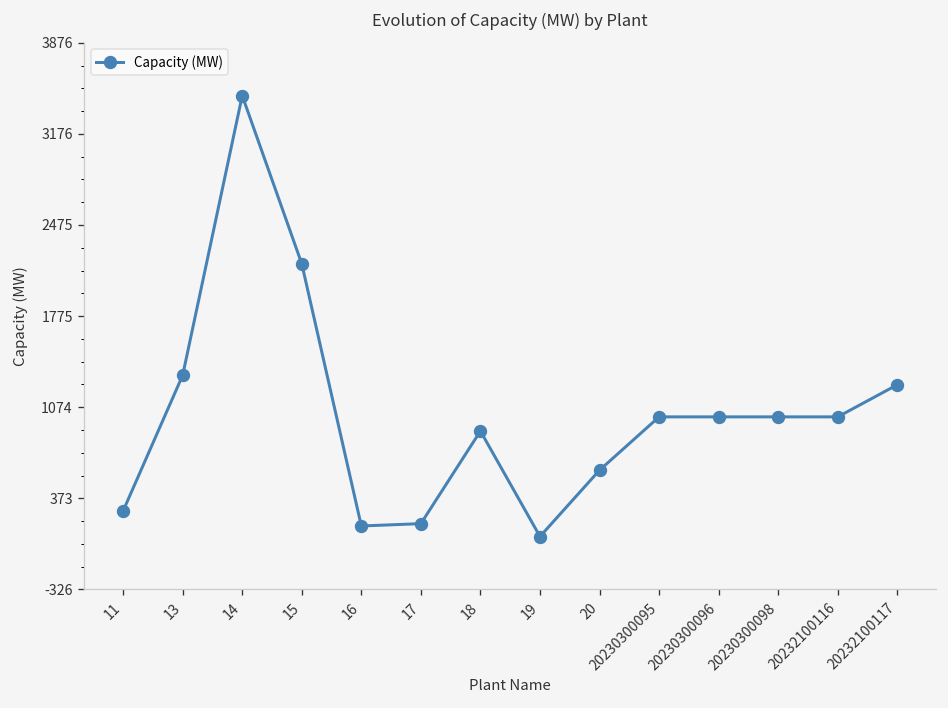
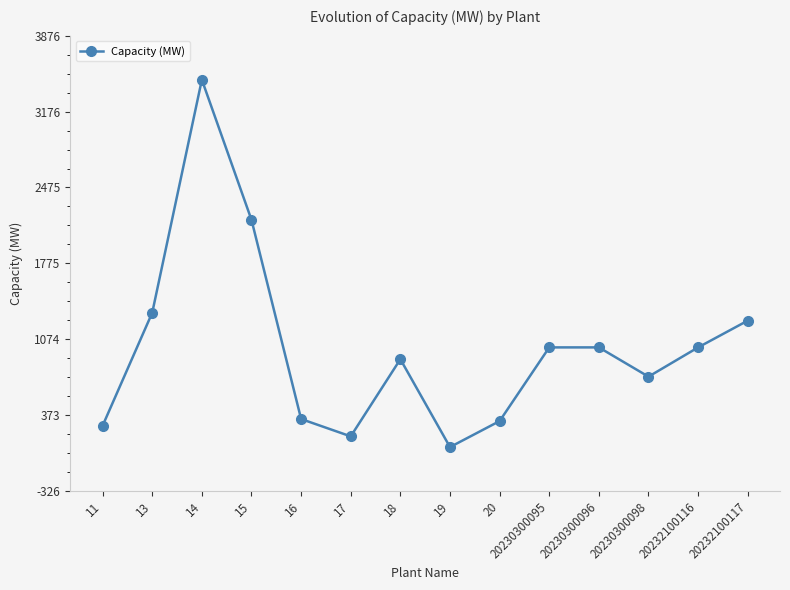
  {
    "11": 280,
    "13": 1320,
    "14": 3470,
    "15": 2180,
-   "16": 160,
+   "16": 340,
    "17": 180,
    "18": 890,
    "19": 80,
-   "20": 590,
+   "20": 320,
    "20230300095": 1000,
    "20230300096": 1000,
-   "20230300098": 1000,
+   "20230300098": 730,
    "20232100116": 1000,
    "20232100117": 1250
  }
